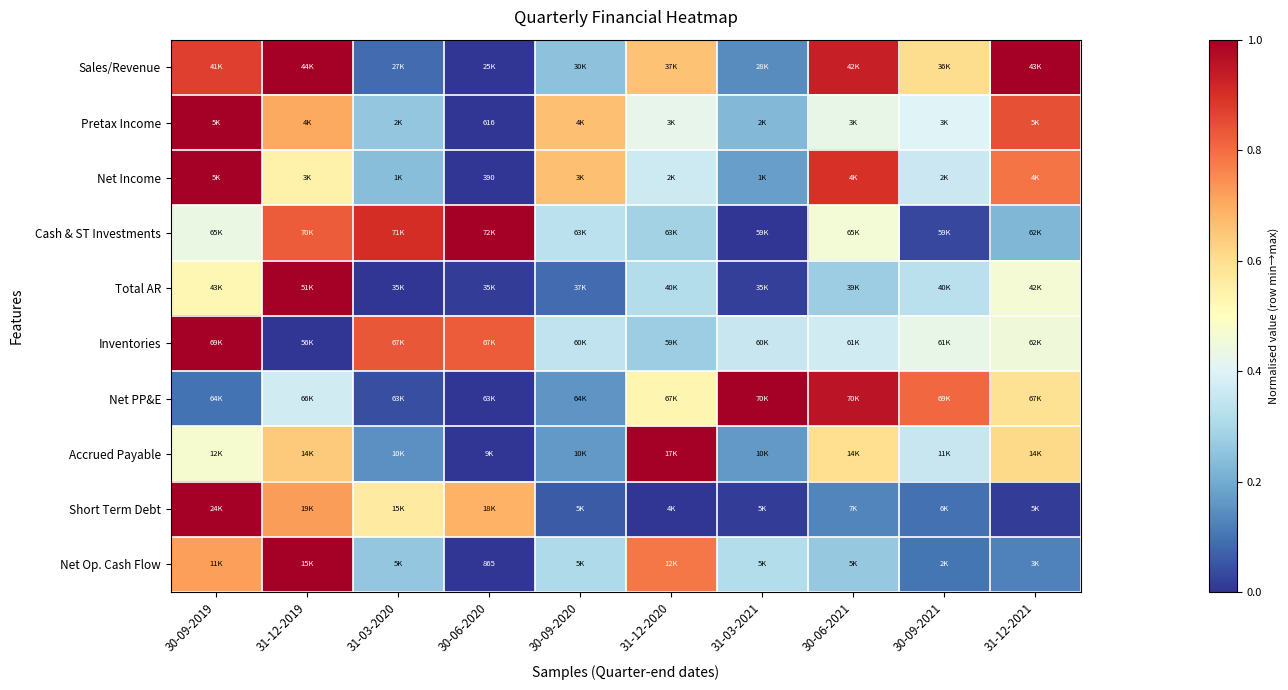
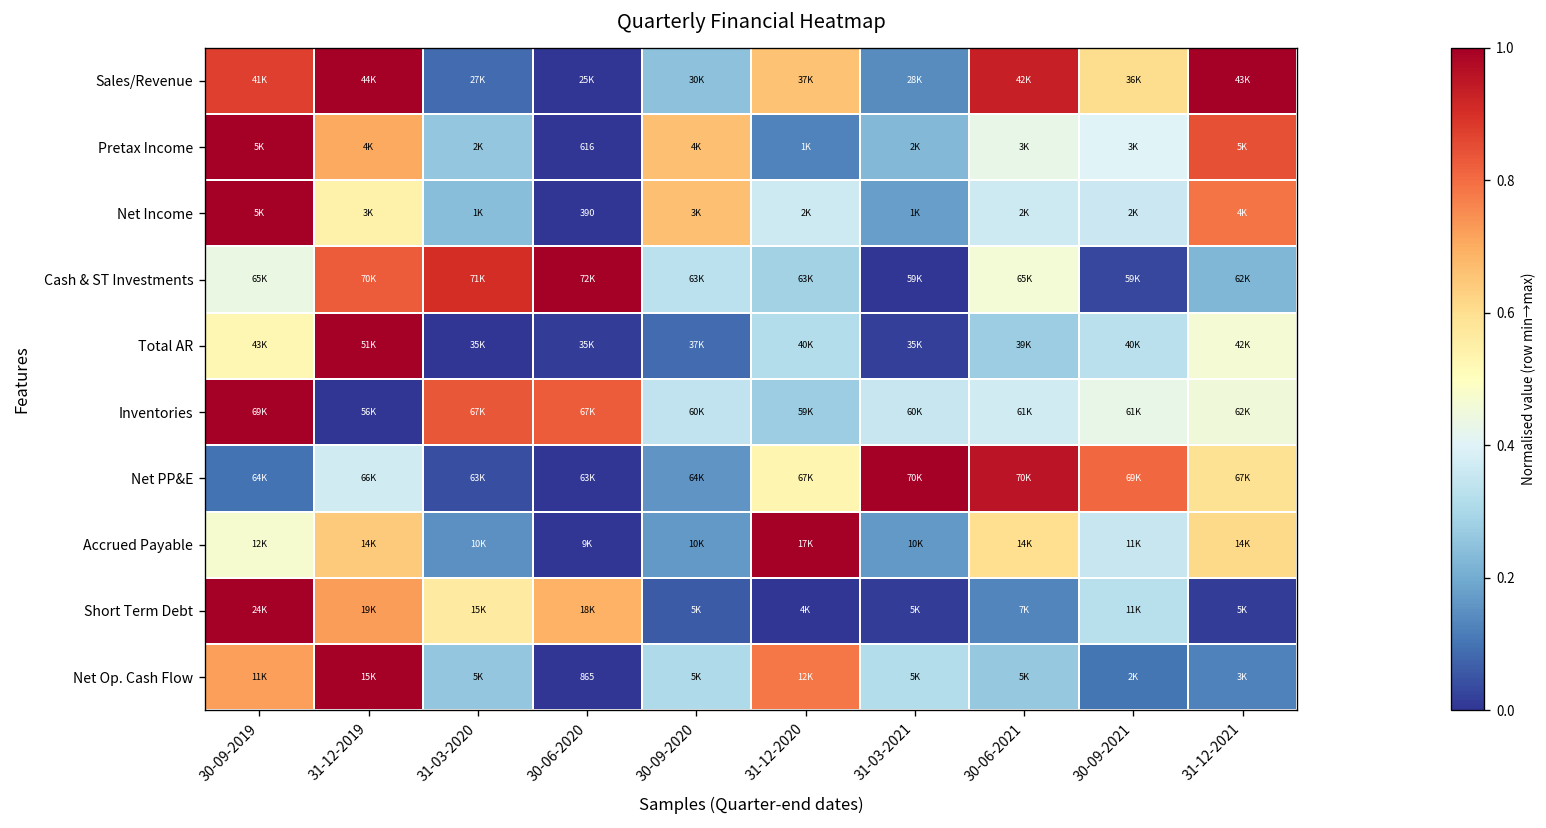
  {
    "Sales/Revenue": {
      "30-09-2019": "41K",
      "31-12-2019": "44K",
      "31-03-2020": "27K",
      "30-06-2020": "25K",
      "30-09-2020": "30K",
      "31-12-2020": "37K",
      "31-03-2021": "28K",
      "30-06-2021": "42K",
      "30-09-2021": "36K",
      "31-12-2021": "43K"
    },
    "Pretax Income": {
      "30-09-2019": "5K",
      "31-12-2019": "4K",
      "31-03-2020": "2K",
      "30-06-2020": "616",
      "30-09-2020": "4K",
-     "31-12-2020": "3K",
+     "31-12-2020": "1K",
      "31-03-2021": "2K",
      "30-06-2021": "3K",
      "30-09-2021": "3K",
      "31-12-2021": "5K"
    },
    "Net Income": {
      "30-09-2019": "5K",
      "31-12-2019": "3K",
      "31-03-2020": "1K",
      "30-06-2020": "390",
      "30-09-2020": "3K",
      "31-12-2020": "2K",
      "31-03-2021": "1K",
-     "30-06-2021": "4K",
+     "30-06-2021": "2K",
      "30-09-2021": "2K",
      "31-12-2021": "4K"
    },
    "Cash & ST Investments": {
      "30-09-2019": "65K",
      "31-12-2019": "70K",
      "31-03-2020": "71K",
      "30-06-2020": "72K",
      "30-09-2020": "63K",
      "31-12-2020": "63K",
      "31-03-2021": "59K",
      "30-06-2021": "65K",
      "30-09-2021": "59K",
      "31-12-2021": "62K"
    },
    "Total AR": {
      "30-09-2019": "43K",
      "31-12-2019": "51K",
      "31-03-2020": "35K",
      "30-06-2020": "35K",
      "30-09-2020": "37K",
      "31-12-2020": "40K",
      "31-03-2021": "35K",
      "30-06-2021": "39K",
      "30-09-2021": "40K",
      "31-12-2021": "42K"
    },
    "Inventories": {
      "30-09-2019": "69K",
      "31-12-2019": "56K",
      "31-03-2020": "67K",
      "30-06-2020": "67K",
      "30-09-2020": "60K",
      "31-12-2020": "59K",
      "31-03-2021": "60K",
      "30-06-2021": "61K",
      "30-09-2021": "61K",
      "31-12-2021": "62K"
    },
    "Net PP&E": {
      "30-09-2019": "64K",
      "31-12-2019": "66K",
      "31-03-2020": "63K",
      "30-06-2020": "63K",
      "30-09-2020": "64K",
      "31-12-2020": "67K",
      "31-03-2021": "70K",
      "30-06-2021": "70K",
      "30-09-2021": "69K",
      "31-12-2021": "67K"
    },
    "Accrued Payable": {
      "30-09-2019": "12K",
      "31-12-2019": "14K",
      "31-03-2020": "10K",
      "30-06-2020": "9K",
      "30-09-2020": "10K",
      "31-12-2020": "17K",
      "31-03-2021": "10K",
      "30-06-2021": "14K",
      "30-09-2021": "11K",
      "31-12-2021": "14K"
    },
    "Short Term Debt": {
      "30-09-2019": "24K",
      "31-12-2019": "19K",
      "31-03-2020": "15K",
      "30-06-2020": "18K",
      "30-09-2020": "5K",
      "31-12-2020": "4K",
      "31-03-2021": "5K",
      "30-06-2021": "7K",
-     "30-09-2021": "6K",
+     "30-09-2021": "11K",
      "31-12-2021": "5K"
    },
    "Net Op. Cash Flow": {
      "30-09-2019": "11K",
      "31-12-2019": "15K",
      "31-03-2020": "5K",
      "30-06-2020": "865",
      "30-09-2020": "5K",
      "31-12-2020": "12K",
      "31-03-2021": "5K",
      "30-06-2021": "5K",
      "30-09-2021": "2K",
      "31-12-2021": "3K"
    }
  }
